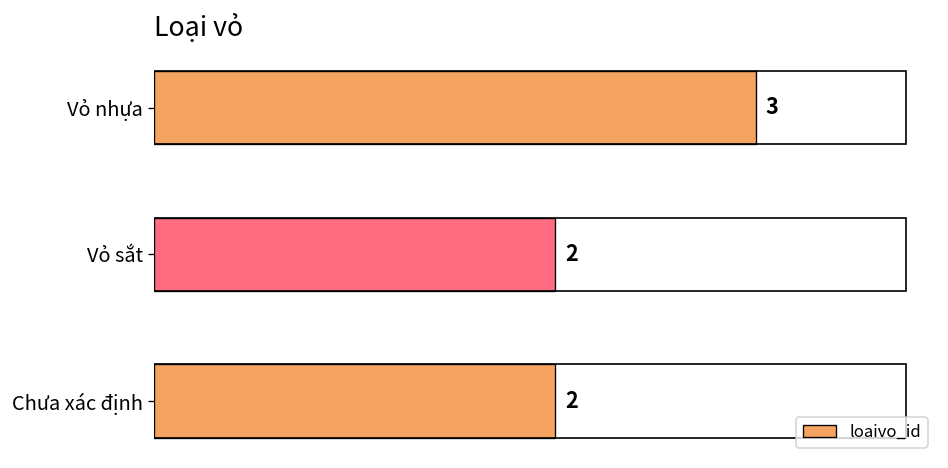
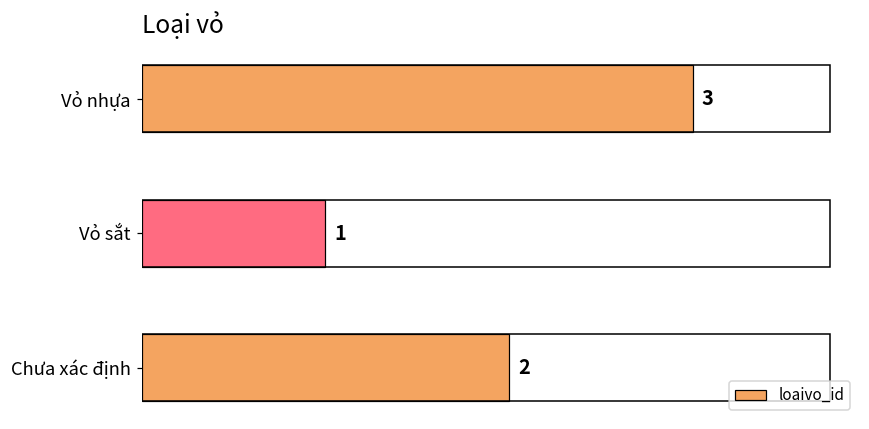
  {
    "Vỏ nhựa": 3,
-   "Vỏ sắt": 2,
+   "Vỏ sắt": 1,
    "Chưa xác định": 2
  }
